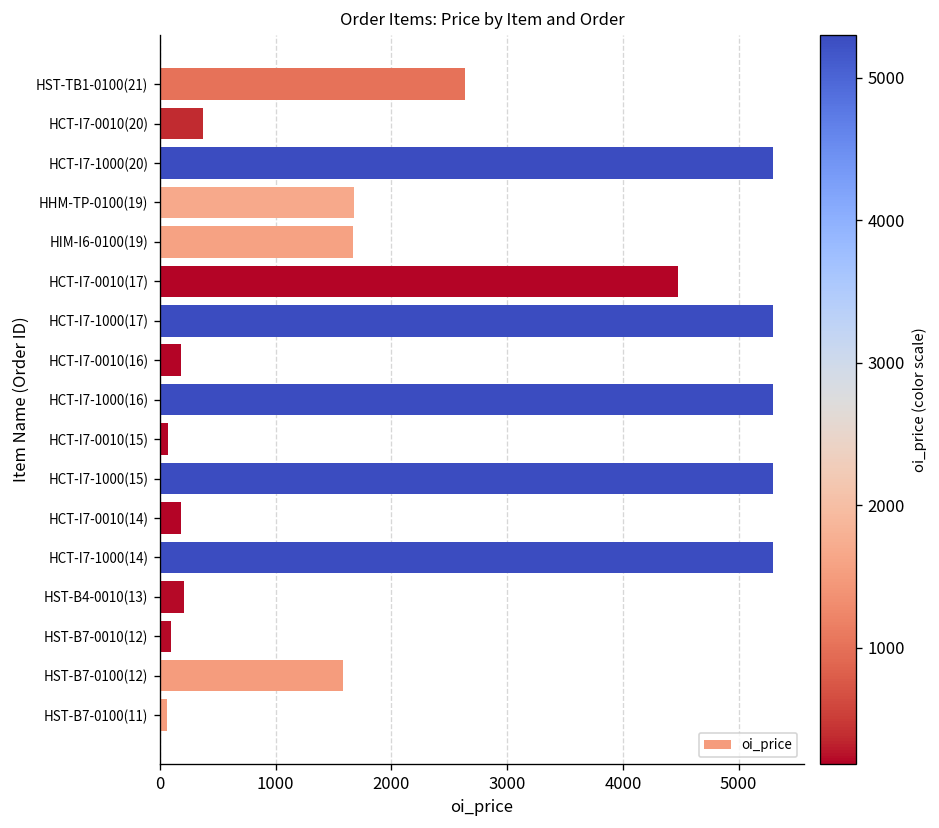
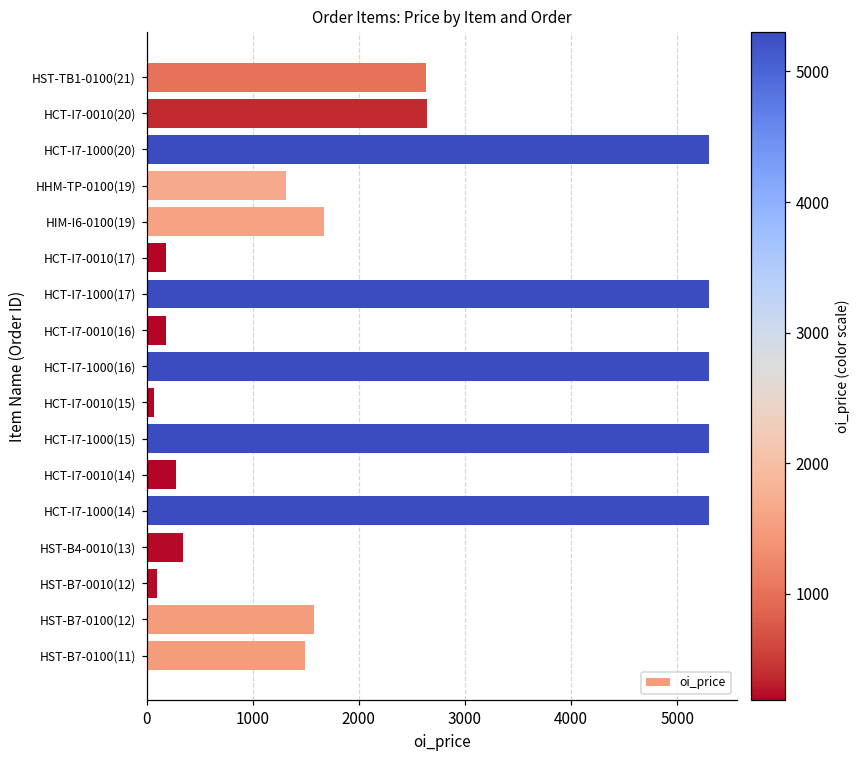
  {
    "HST-TB1-0100(21)": 2600,
-   "HCT-I7-0010(20)": 400,
+   "HCT-I7-0010(20)": 2600,
    "HCT-I7-1000(20)": 5300,
-   "HHM-TP-0100(19)": 1700,
+   "HHM-TP-0100(19)": 1300,
    "HIM-I6-0100(19)": 1700,
-   "HCT-I7-0010(17)": 4500,
+   "HCT-I7-0010(17)": 200,
    "HCT-I7-1000(17)": 5300,
    "HCT-I7-0010(16)": 200,
    "HCT-I7-1000(16)": 5300,
    "HCT-I7-0010(15)": 100,
    "HCT-I7-1000(15)": 5300,
-   "HCT-I7-0010(14)": 200,
+   "HCT-I7-0010(14)": 300,
    "HCT-I7-1000(14)": 5300,
-   "HST-B4-0010(13)": 200,
+   "HST-B4-0010(13)": 300,
    "HST-B7-0010(12)": 100,
    "HST-B7-0100(12)": 1600,
-   "HST-B7-0100(11)": 100
+   "HST-B7-0100(11)": 1500
  }
